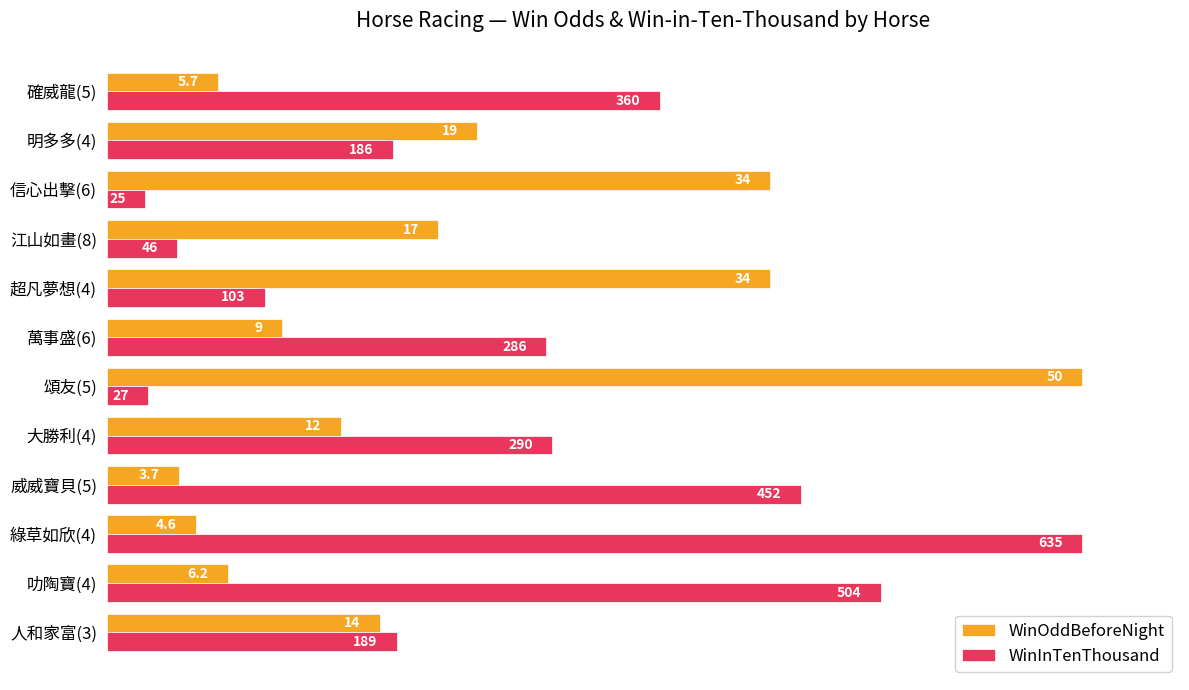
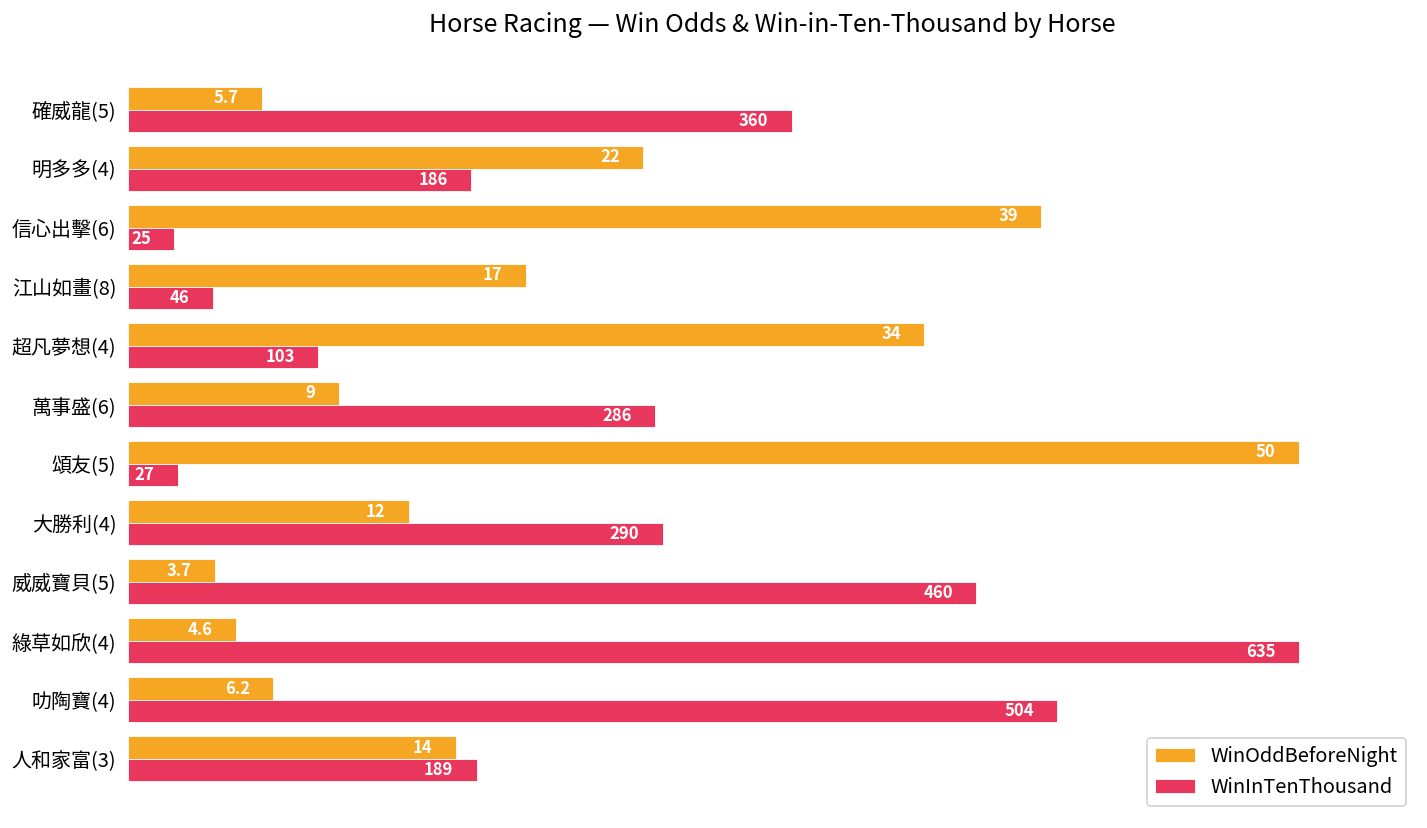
  {
    "WinOddBeforeNight": {
-     "明多多(4)": 19,
-     "信心出擊(6)": 34
+     "明多多(4)": 22,
+     "信心出擊(6)": 39
    },
    "WinInTenThousand": {
-     "威威寶貝(5)": 452
+     "威威寶貝(5)": 460
    }
  }
